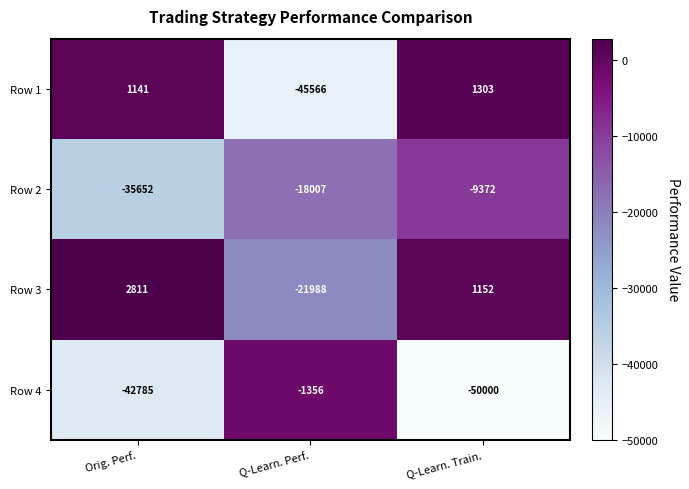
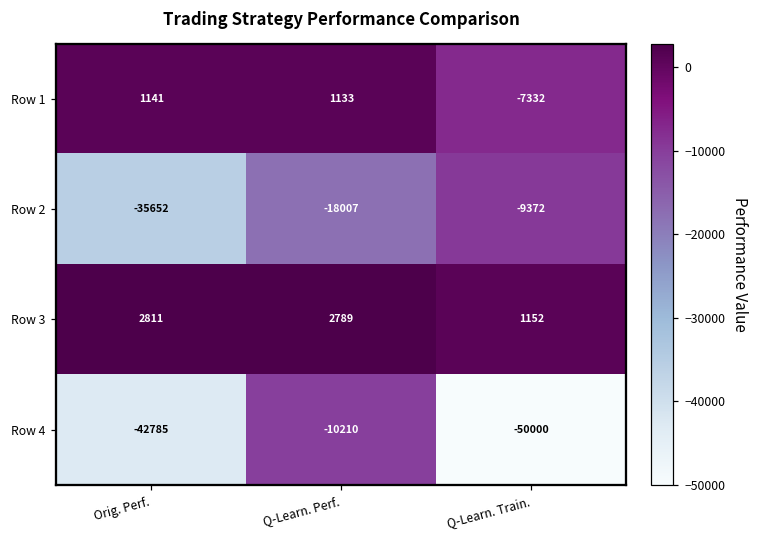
  {
    "Row 1": {
      "Orig. Perf.": 1141,
-     "Q-Learn. Perf.": -45566,
-     "Q-Learn. Train.": 1303
+     "Q-Learn. Perf.": 1133,
+     "Q-Learn. Train.": -7332
    },
    "Row 2": {
      "Orig. Perf.": -35652,
      "Q-Learn. Perf.": -18007,
      "Q-Learn. Train.": -9372
    },
    "Row 3": {
      "Orig. Perf.": 2811,
-     "Q-Learn. Perf.": -21988,
+     "Q-Learn. Perf.": 2789,
      "Q-Learn. Train.": 1152
    },
    "Row 4": {
      "Orig. Perf.": -42785,
-     "Q-Learn. Perf.": -1356,
+     "Q-Learn. Perf.": -10210,
      "Q-Learn. Train.": -50000
    }
  }
